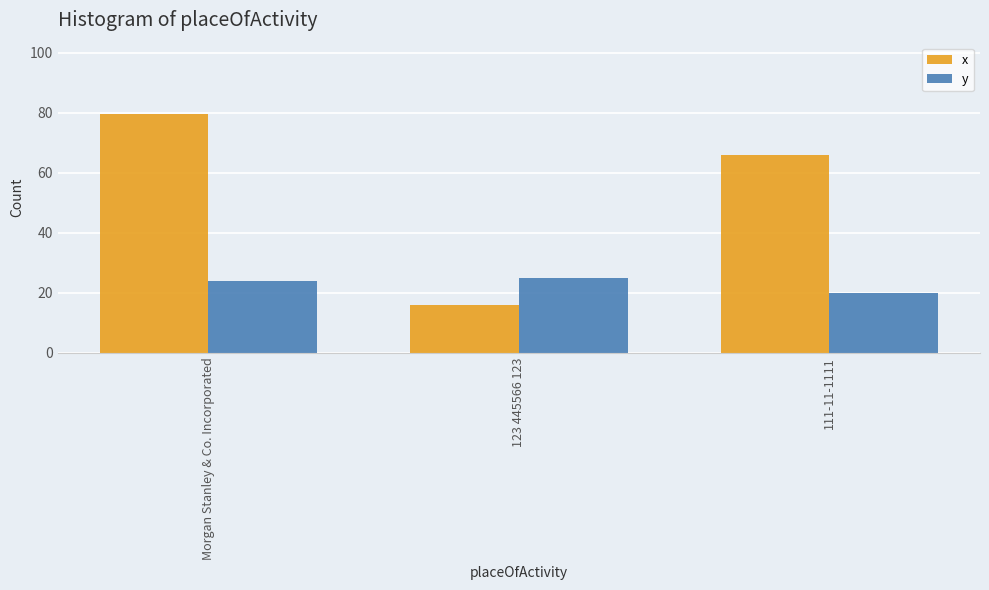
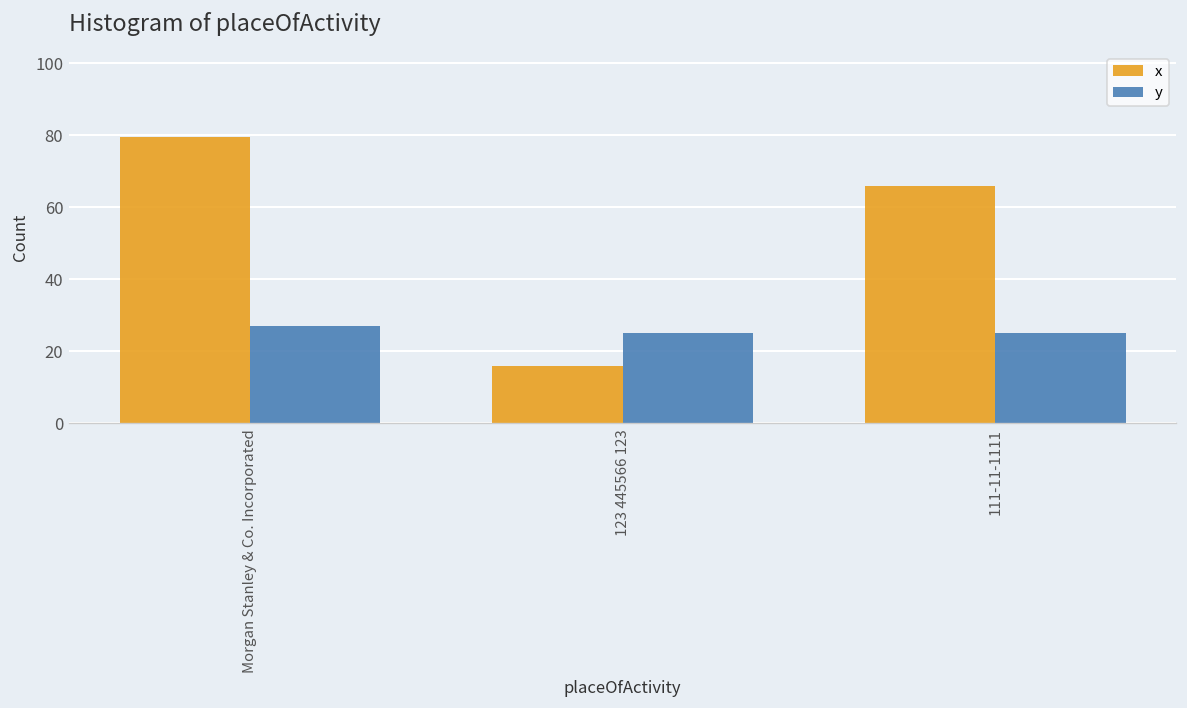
  {
    "x": {
      "Morgan Stanley & Co. Incorporated": 80,
      "123 445566 123": 16,
      "111-11-1111": 66
    },
    "y": {
-     "Morgan Stanley & Co. Incorporated": 24,
+     "Morgan Stanley & Co. Incorporated": 27,
      "123 445566 123": 25,
-     "111-11-1111": 20
+     "111-11-1111": 25
    }
  }
